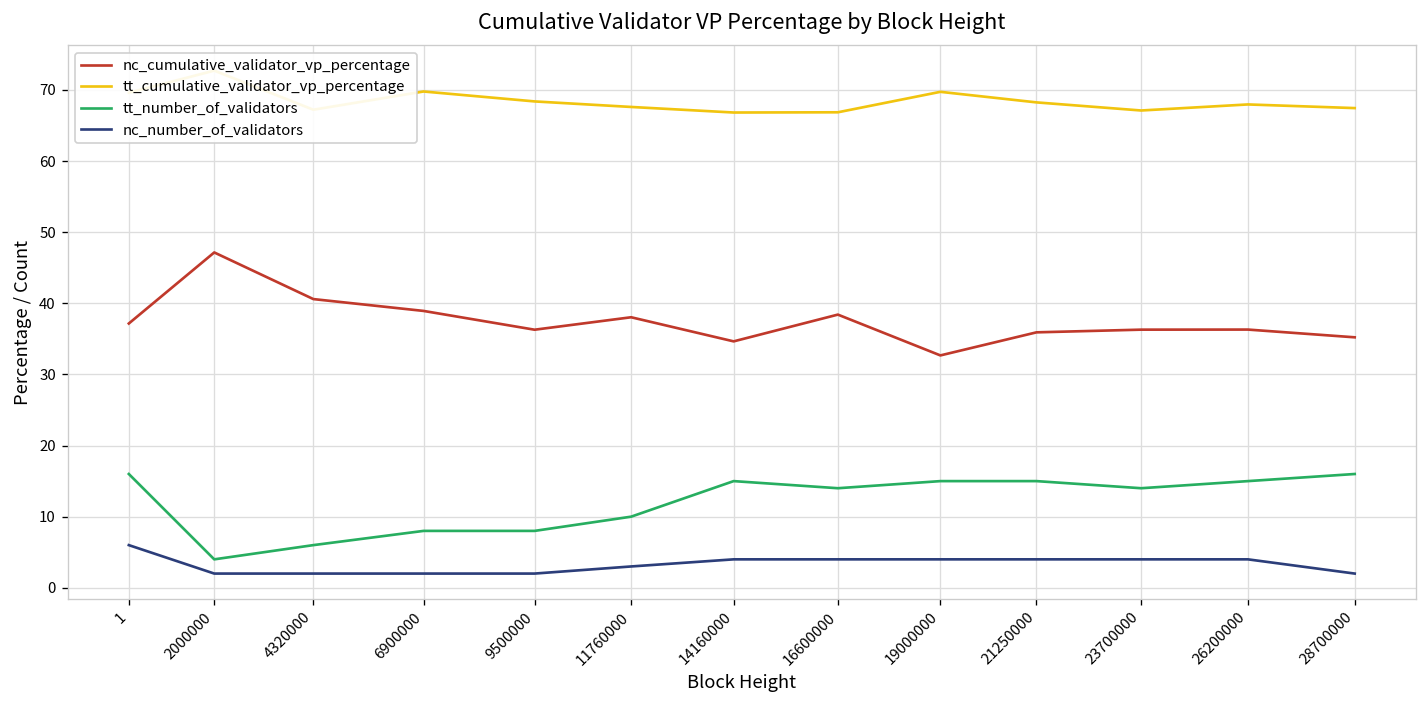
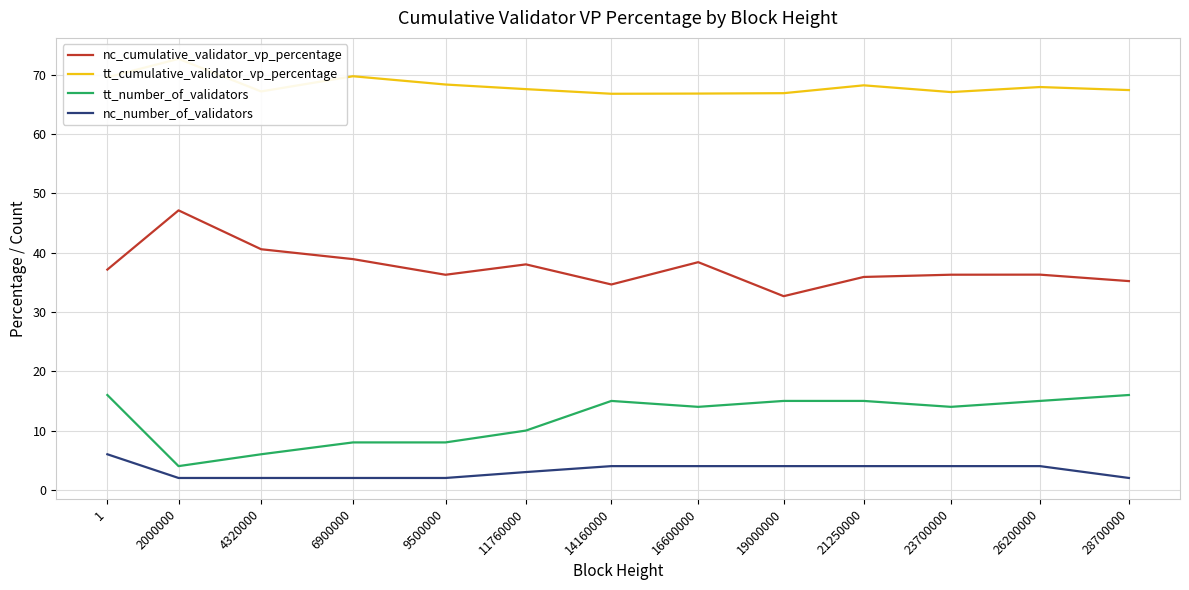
  {
    "nc_cumulative_validator_vp_percentage": {
      "1": 37,
      "2000000": 47,
      "4320000": 41,
      "6900000": 39,
      "9500000": 36,
      "11760000": 38,
      "14160000": 35,
      "16600000": 38,
      "19000000": 33,
      "21250000": 36,
      "23700000": 36,
      "26200000": 36,
      "28700000": 35
    },
    "tt_cumulative_validator_vp_percentage": {
      "6900000": 70,
      "9500000": 68,
      "11760000": 68,
      "14160000": 67,
      "16600000": 67,
-     "19000000": 70,
+     "19000000": 67,
      "21250000": 68,
      "23700000": 67,
      "26200000": 68,
      "28700000": 67
    },
    "tt_number_of_validators": {
      "1": 16,
      "2000000": 4,
      "4320000": 6,
      "6900000": 8,
      "9500000": 8,
      "11760000": 10,
      "14160000": 15,
      "16600000": 14,
      "19000000": 15,
      "21250000": 15,
      "23700000": 14,
      "26200000": 15,
      "28700000": 16
    },
    "nc_number_of_validators": {
      "1": 6,
      "2000000": 2,
      "4320000": 2,
      "6900000": 2,
      "9500000": 2,
      "11760000": 3,
      "14160000": 4,
      "16600000": 4,
      "19000000": 4,
      "21250000": 4,
      "23700000": 4,
      "26200000": 4,
      "28700000": 2
    }
  }
